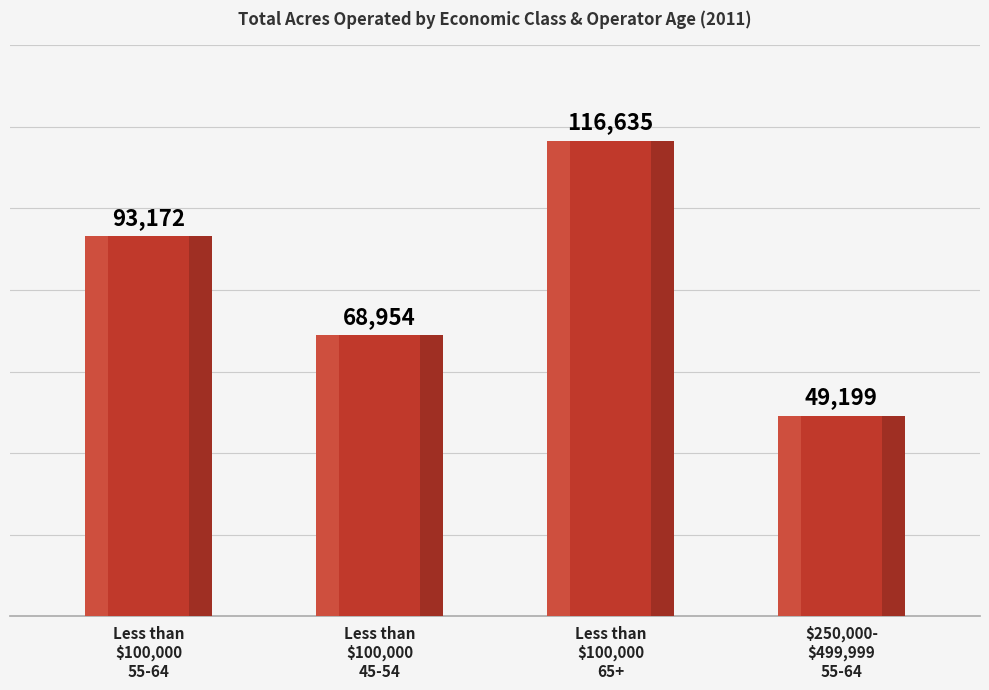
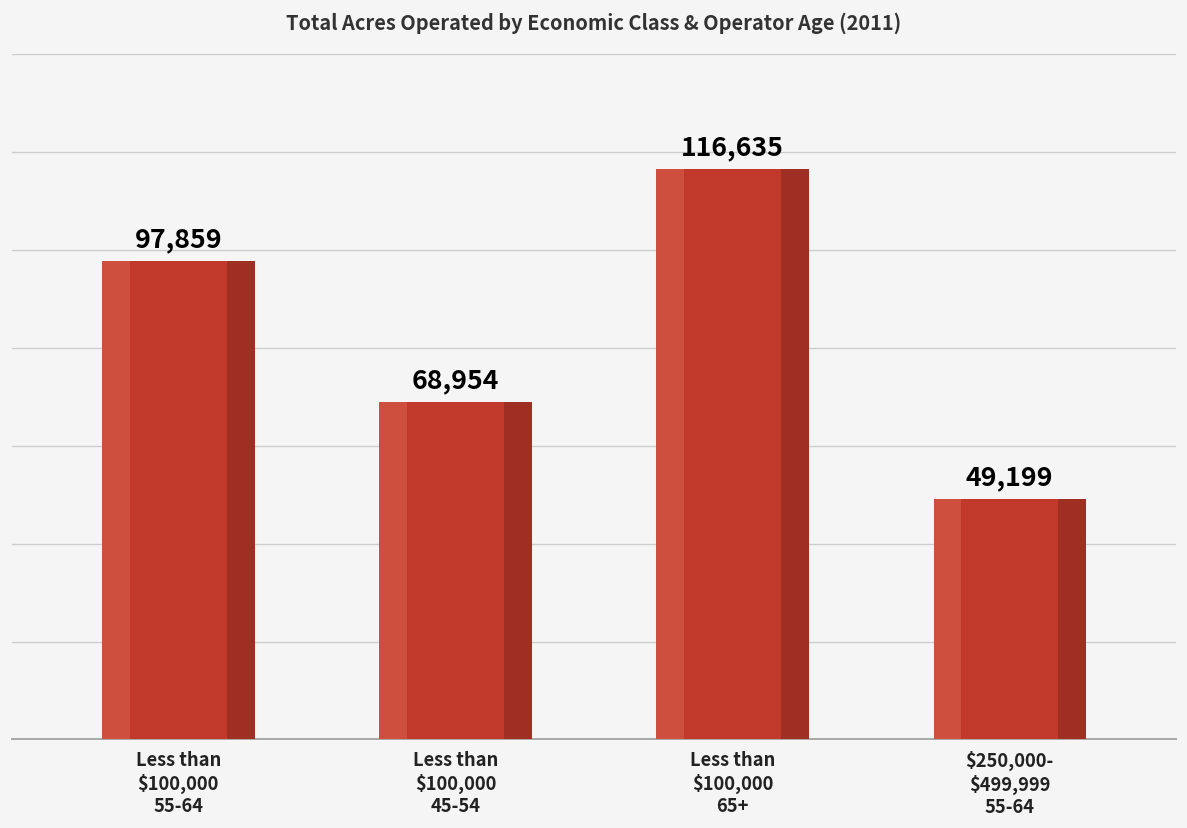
  {
-   "Less than $100,000 55-64": "93,172",
+   "Less than $100,000 55-64": "97,859",
    "Less than $100,000 45-54": "68,954",
    "Less than $100,000 65+": "116,635"
  }
